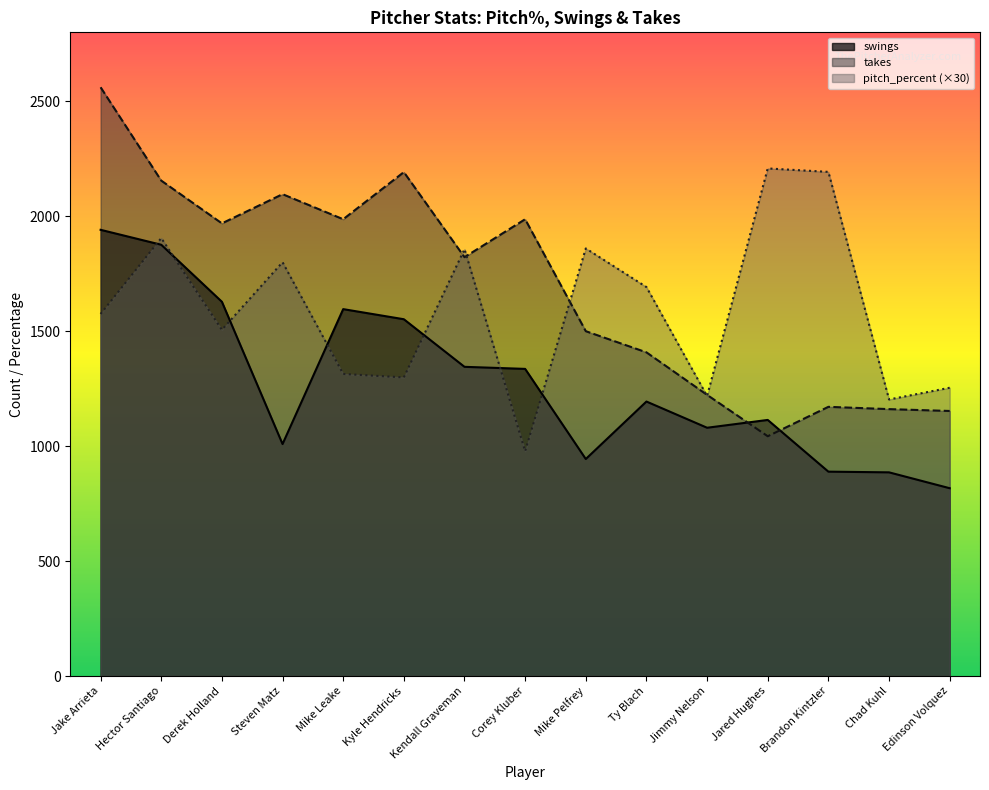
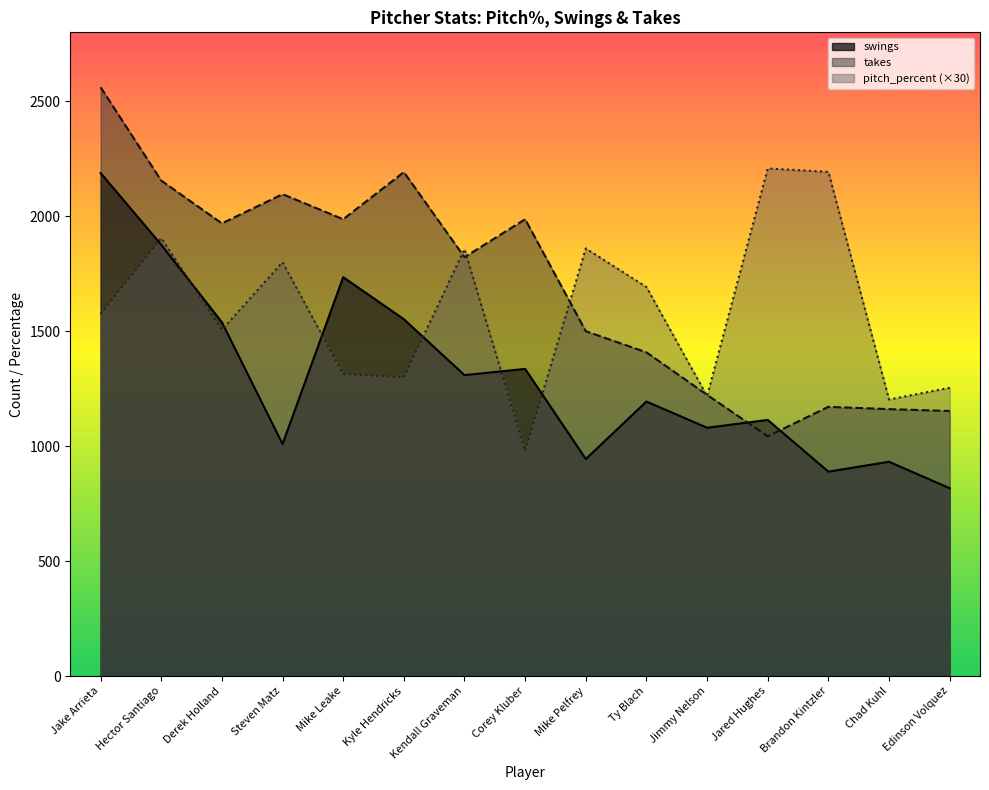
  {
    "swings": {
-     "Jake Arrieta": 1940,
+     "Jake Arrieta": 2190,
      "Hector Santiago": 1880,
-     "Derek Holland": 1630,
+     "Derek Holland": 1540,
      "Steven Matz": 1010,
-     "Mike Leake": 1600,
+     "Mike Leake": 1740,
      "Kyle Hendricks": 1550,
-     "Kendall Graveman": 1350,
+     "Kendall Graveman": 1310,
      "Corey Kluber": 1340,
      "Mike Pelfrey": 940,
      "Ty Blach": 1190,
      "Jimmy Nelson": 1080,
      "Jared Hughes": 1110,
      "Brandon Kintzler": 890,
-     "Chad Kuhl": 890,
+     "Chad Kuhl": 930,
      "Edinson Volquez": 820
    }
  }
